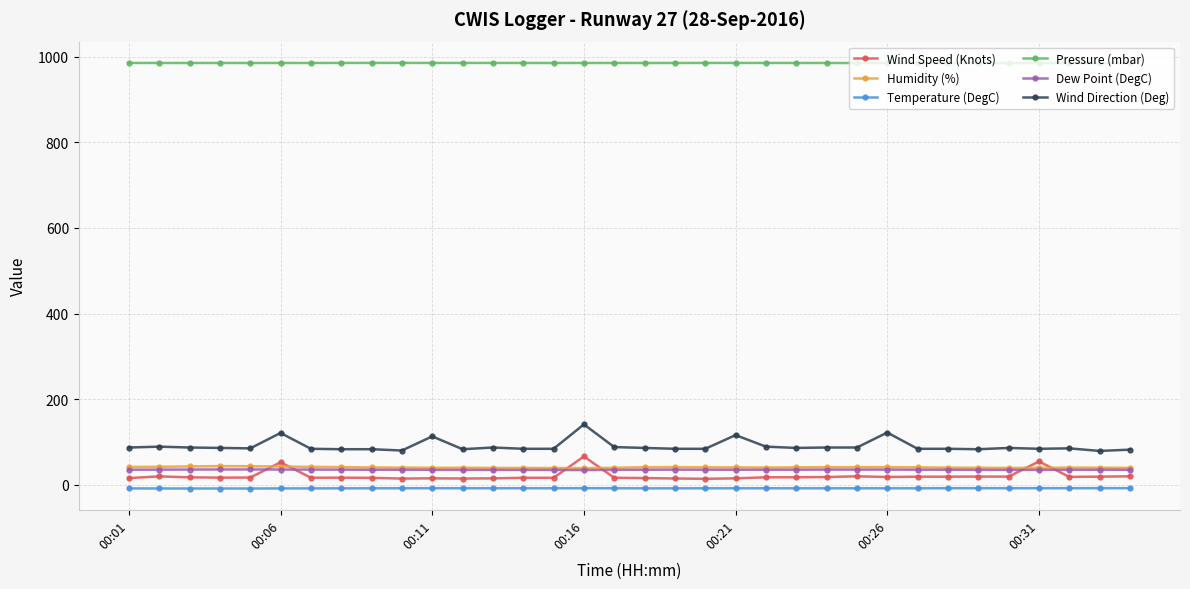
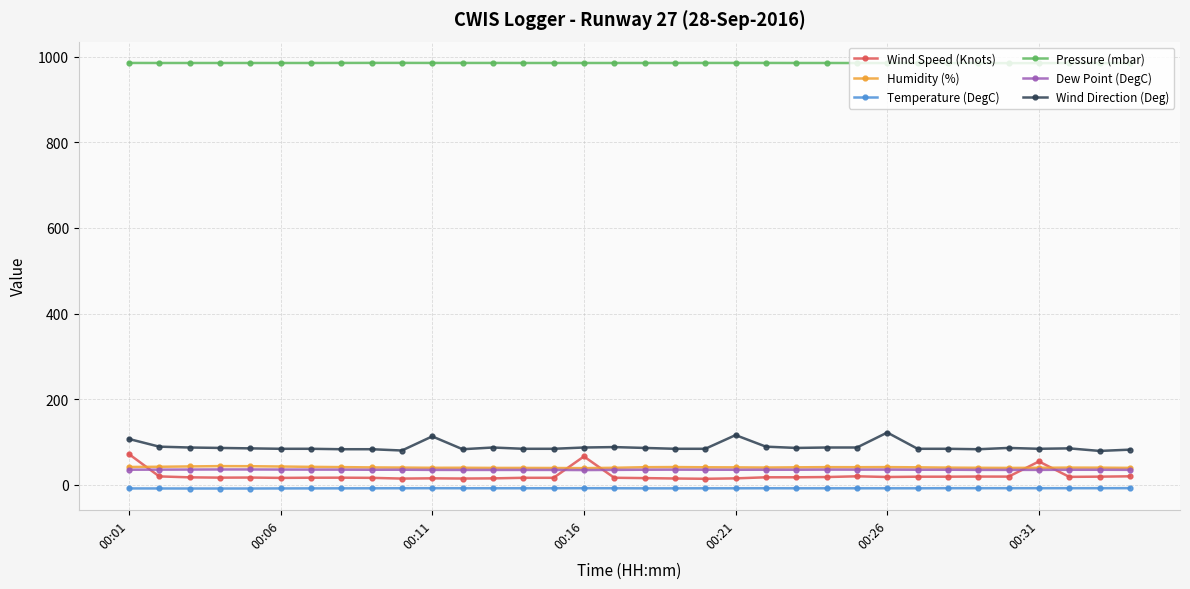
  {
    "Wind Speed (Knots)": {
-     "00:01": 20,
-     "00:06": 50,
+     "00:01": 70,
+     "00:06": 20,
      "00:11": 20,
      "00:16": 70,
      "00:21": 10,
      "00:26": 20,
      "00:31": 50
    },
    "Humidity (%)": {
      "00:01": 40,
      "00:06": 40
    },
    "Temperature (DegC)": {
      "00:01": -10,
      "00:06": -10,
      "00:11": -10,
      "00:16": -10,
      "00:21": -10,
      "00:26": -10,
      "00:31": -10
    },
    "Pressure (mbar)": {
      "00:01": 990,
      "00:06": 990,
      "00:11": 990,
      "00:16": 990,
      "00:21": 990
    },
    "Dew Point (DegC)": {
      "00:01": 40,
      "00:06": 40
    },
    "Wind Direction (Deg)": {
-     "00:01": 90,
-     "00:06": 120,
+     "00:01": 110,
+     "00:06": 80,
      "00:11": 110,
-     "00:16": 140,
+     "00:16": 90,
      "00:21": 120,
      "00:26": 120,
      "00:31": 80
    }
  }
